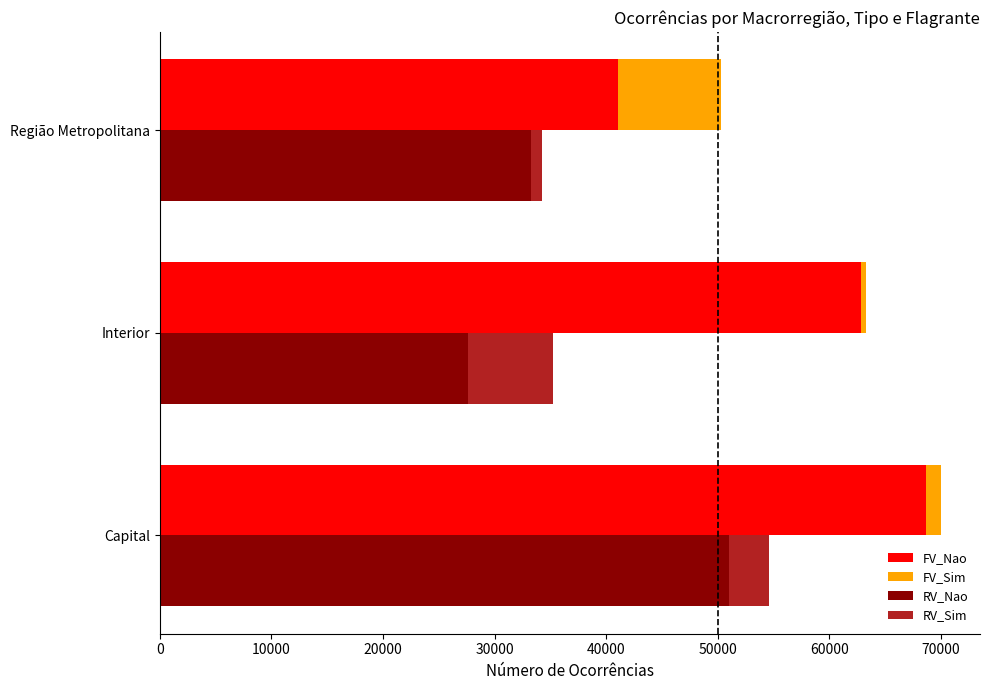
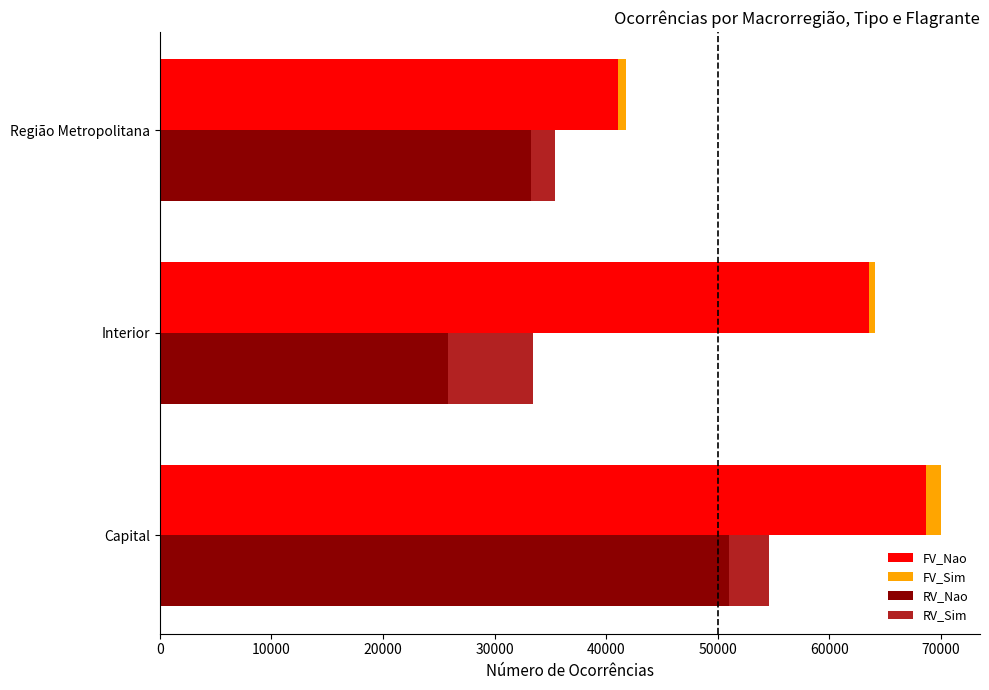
  {
    "FV_Nao": {
      "Região Metropolitana": 41000,
-     "Interior": 62800,
+     "Interior": 63600,
      "Capital": 68700
    },
    "FV_Sim": {
-     "Região Metropolitana": 9200,
+     "Região Metropolitana": 700,
      "Interior": 500,
      "Capital": 1300
    },
    "RV_Nao": {
      "Região Metropolitana": 33300,
-     "Interior": 27600,
+     "Interior": 25800,
      "Capital": 51000
    },
    "RV_Sim": {
-     "Região Metropolitana": 1000,
+     "Região Metropolitana": 2100,
      "Interior": 7600,
      "Capital": 3500
    }
  }
